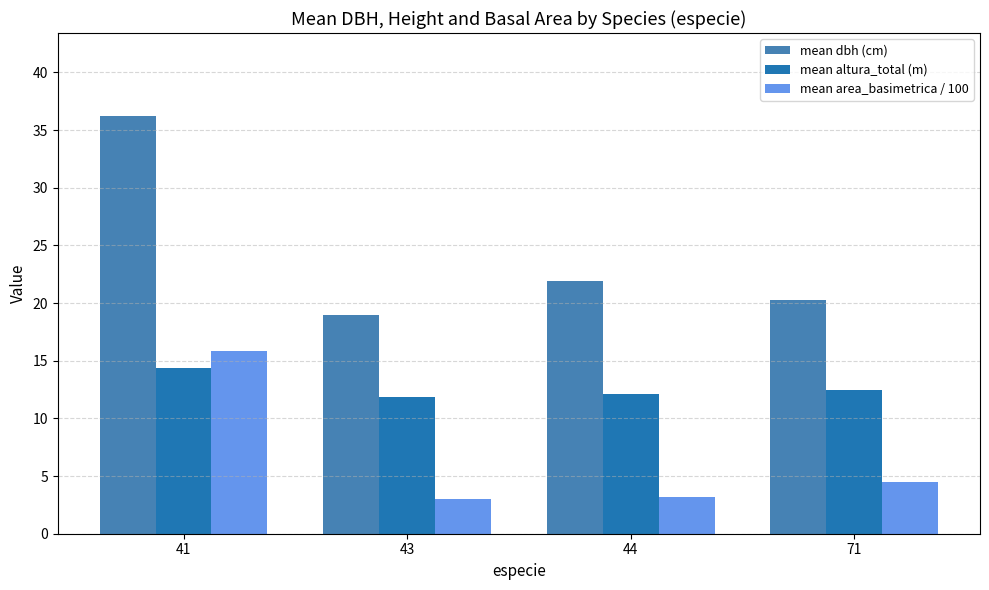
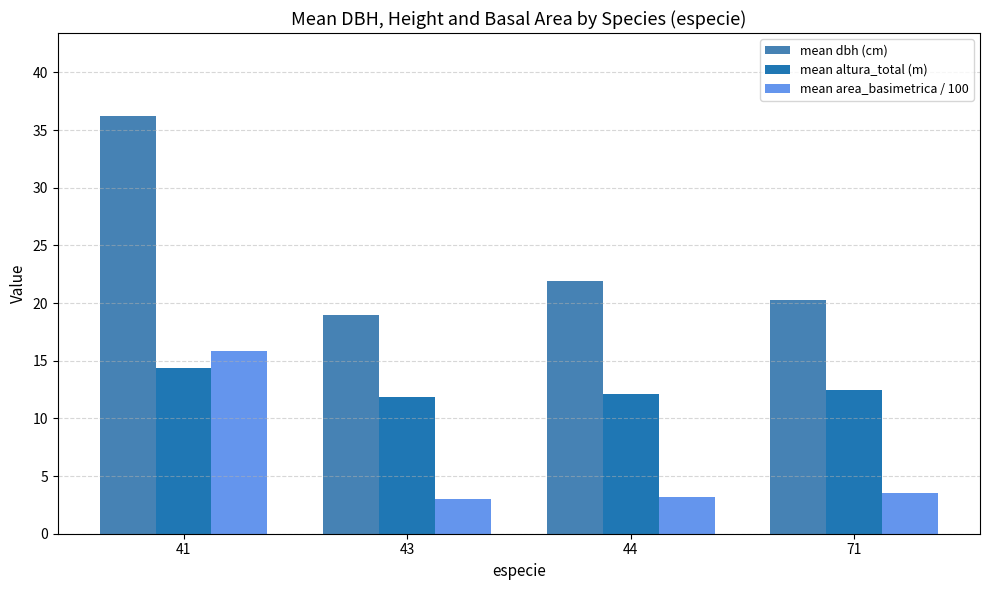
  {
    "mean area_basimetrica / 100": {
      "41": 15.8,
      "43": 3.0,
      "44": 3.1,
-     "71": 4.5
+     "71": 3.5
    }
  }
